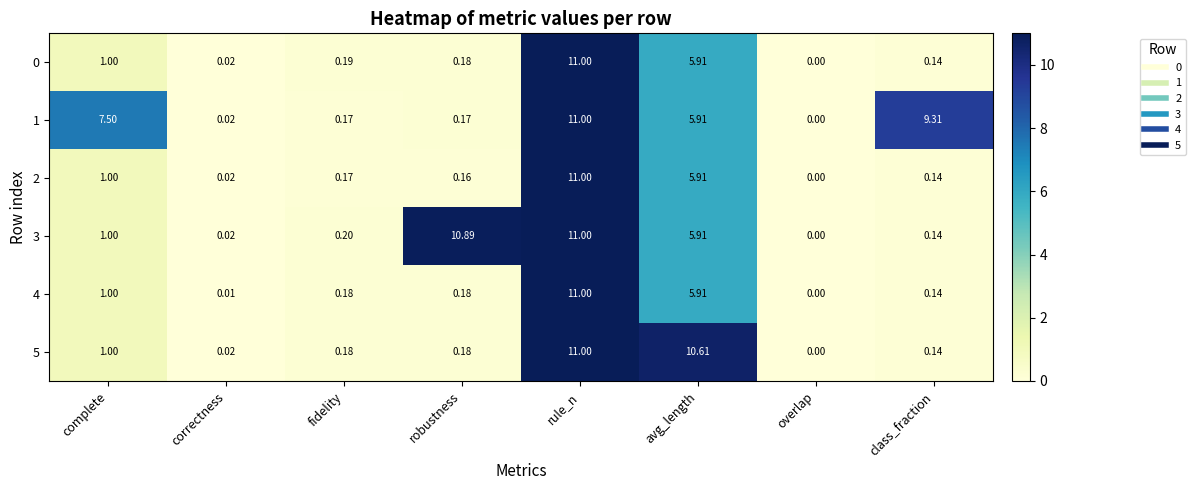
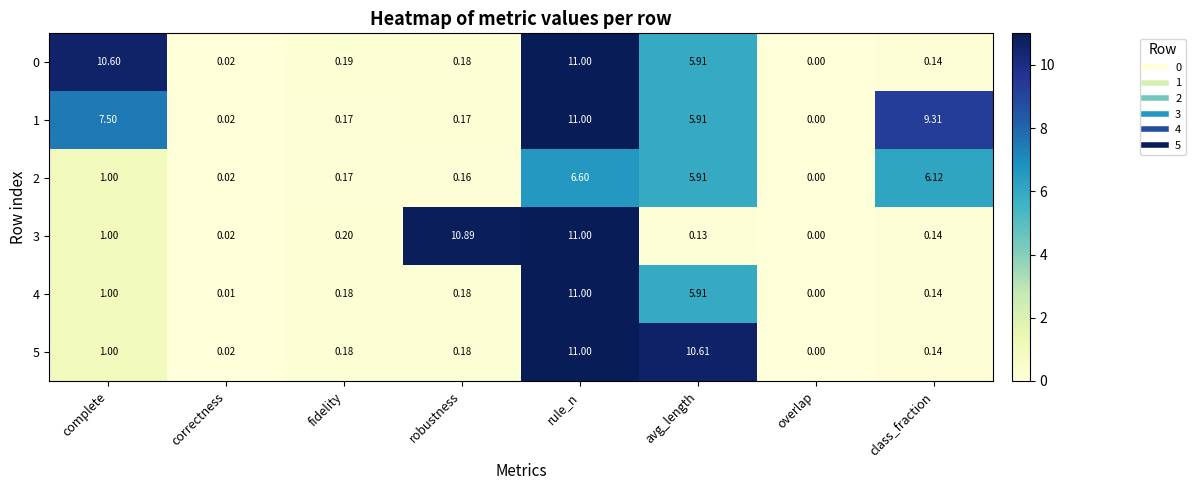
  {
    "0": {
-     "complete": 1.00,
+     "complete": 10.60,
      "correctness": 0.02,
      "fidelity": 0.19,
      "robustness": 0.18,
      "rule_n": 11.00,
      "avg_length": 5.91,
      "overlap": 0.00,
      "class_fraction": 0.14
    },
    "1": {
      "complete": 7.50,
      "correctness": 0.02,
      "fidelity": 0.17,
      "robustness": 0.17,
      "rule_n": 11.00,
      "avg_length": 5.91,
      "overlap": 0.00,
      "class_fraction": 9.31
    },
    "2": {
      "complete": 1.00,
      "correctness": 0.02,
      "fidelity": 0.17,
      "robustness": 0.16,
-     "rule_n": 11.00,
+     "rule_n": 6.60,
      "avg_length": 5.91,
      "overlap": 0.00,
-     "class_fraction": 0.14
+     "class_fraction": 6.12
    },
    "3": {
      "complete": 1.00,
      "correctness": 0.02,
      "fidelity": 0.20,
      "robustness": 10.89,
      "rule_n": 11.00,
-     "avg_length": 5.91,
+     "avg_length": 0.13,
      "overlap": 0.00,
      "class_fraction": 0.14
    },
    "4": {
      "complete": 1.00,
      "correctness": 0.01,
      "fidelity": 0.18,
      "robustness": 0.18,
      "rule_n": 11.00,
      "avg_length": 5.91,
      "overlap": 0.00,
      "class_fraction": 0.14
    },
    "5": {
      "complete": 1.00,
      "correctness": 0.02,
      "fidelity": 0.18,
      "robustness": 0.18,
      "rule_n": 11.00,
      "avg_length": 10.61,
      "overlap": 0.00,
      "class_fraction": 0.14
    }
  }
